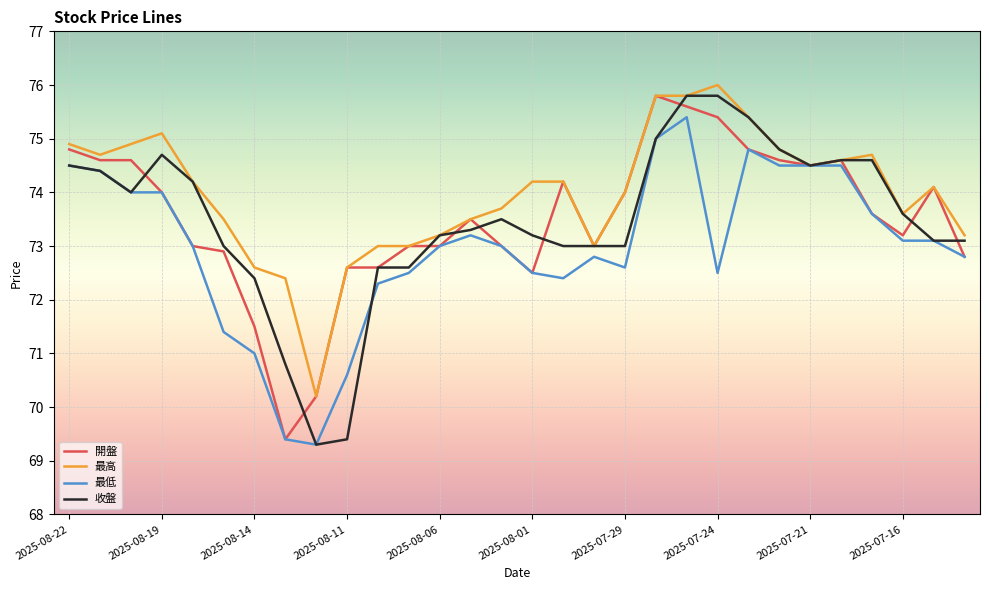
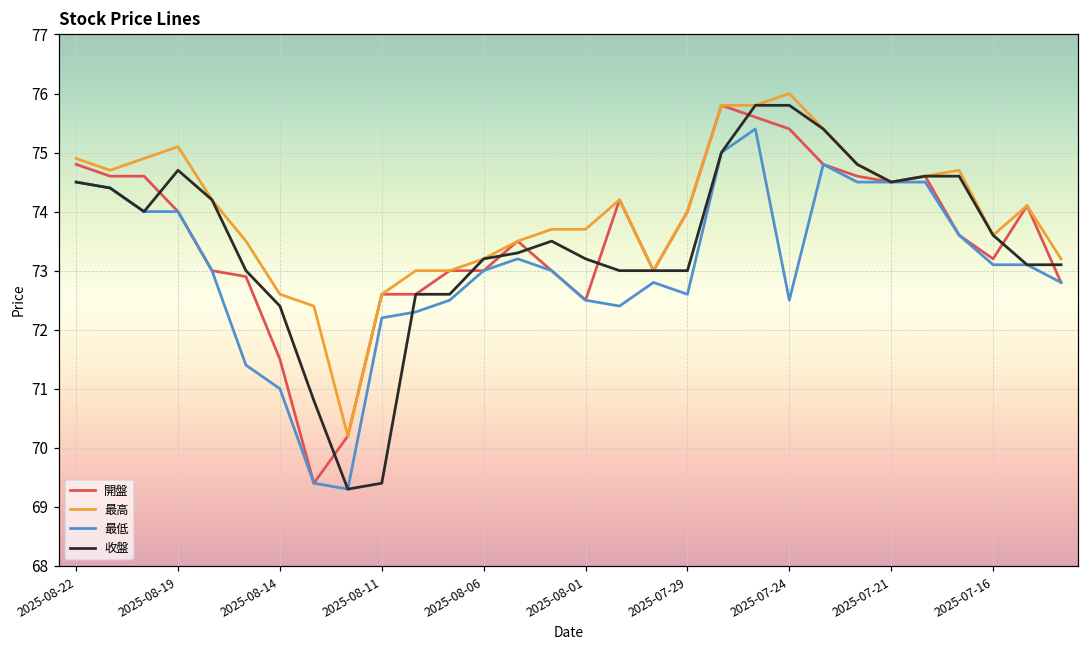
  {
    "開盤": {
      "2025-08-22": 74.8,
      "2025-08-14": 71.5,
      "2025-07-24": 75.4,
      "2025-07-16": 73.2
    },
    "最高": {
      "2025-08-22": 74.9,
      "2025-08-19": 75.1,
      "2025-08-14": 72.6,
-     "2025-08-01": 74.2,
+     "2025-08-01": 73.7,
      "2025-07-24": 76.0
    },
    "最低": {
      "2025-08-14": 71.0,
-     "2025-08-11": 70.6,
+     "2025-08-11": 72.2,
      "2025-07-29": 72.6,
      "2025-07-24": 72.5,
      "2025-07-16": 73.1
    },
    "收盤": {
      "2025-08-19": 74.7,
      "2025-08-14": 72.4,
      "2025-08-11": 69.4,
      "2025-08-01": 73.2,
      "2025-07-29": 73.0,
      "2025-07-24": 75.8
    }
  }
